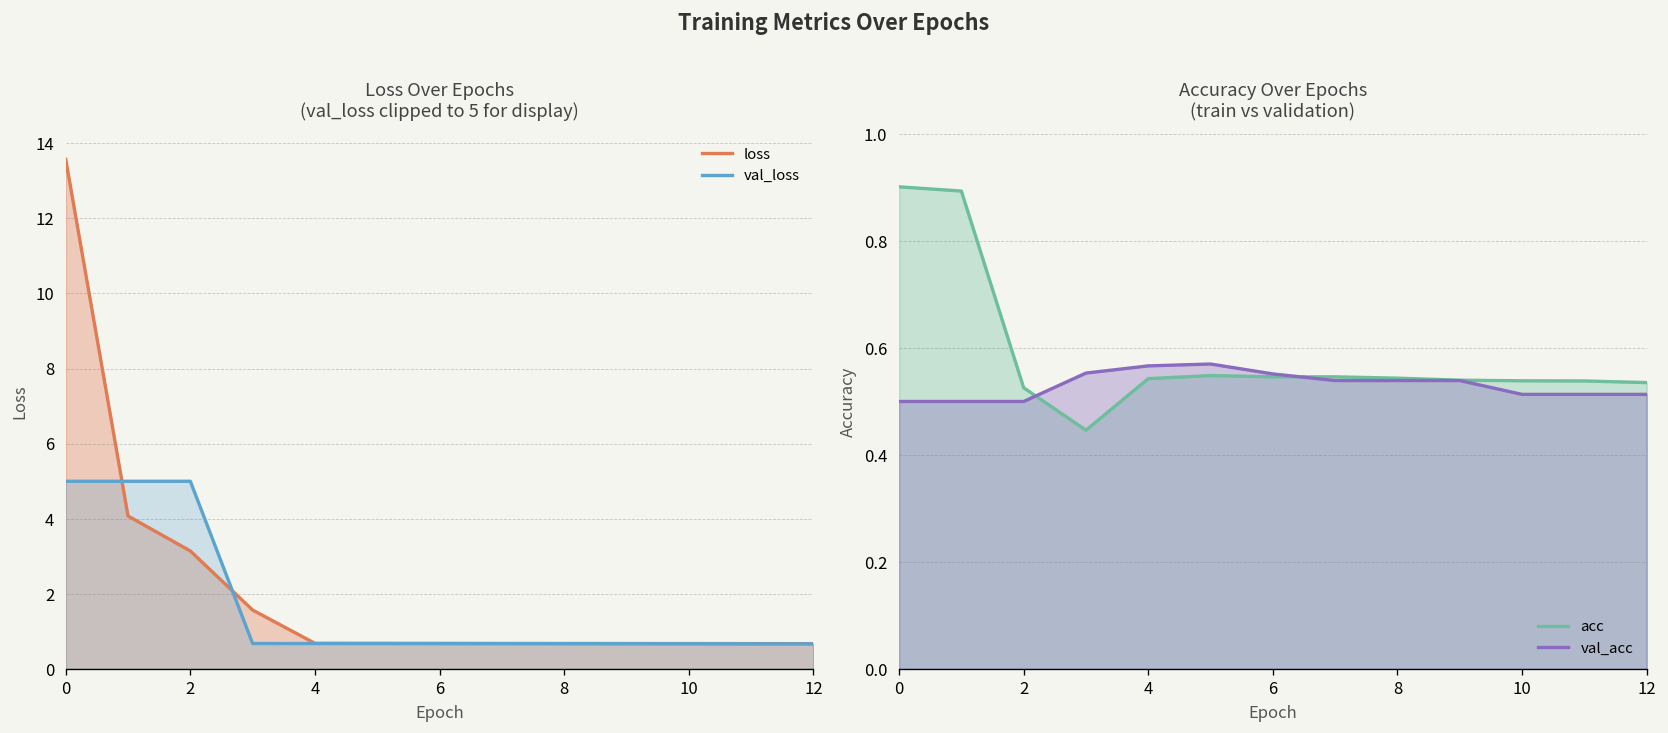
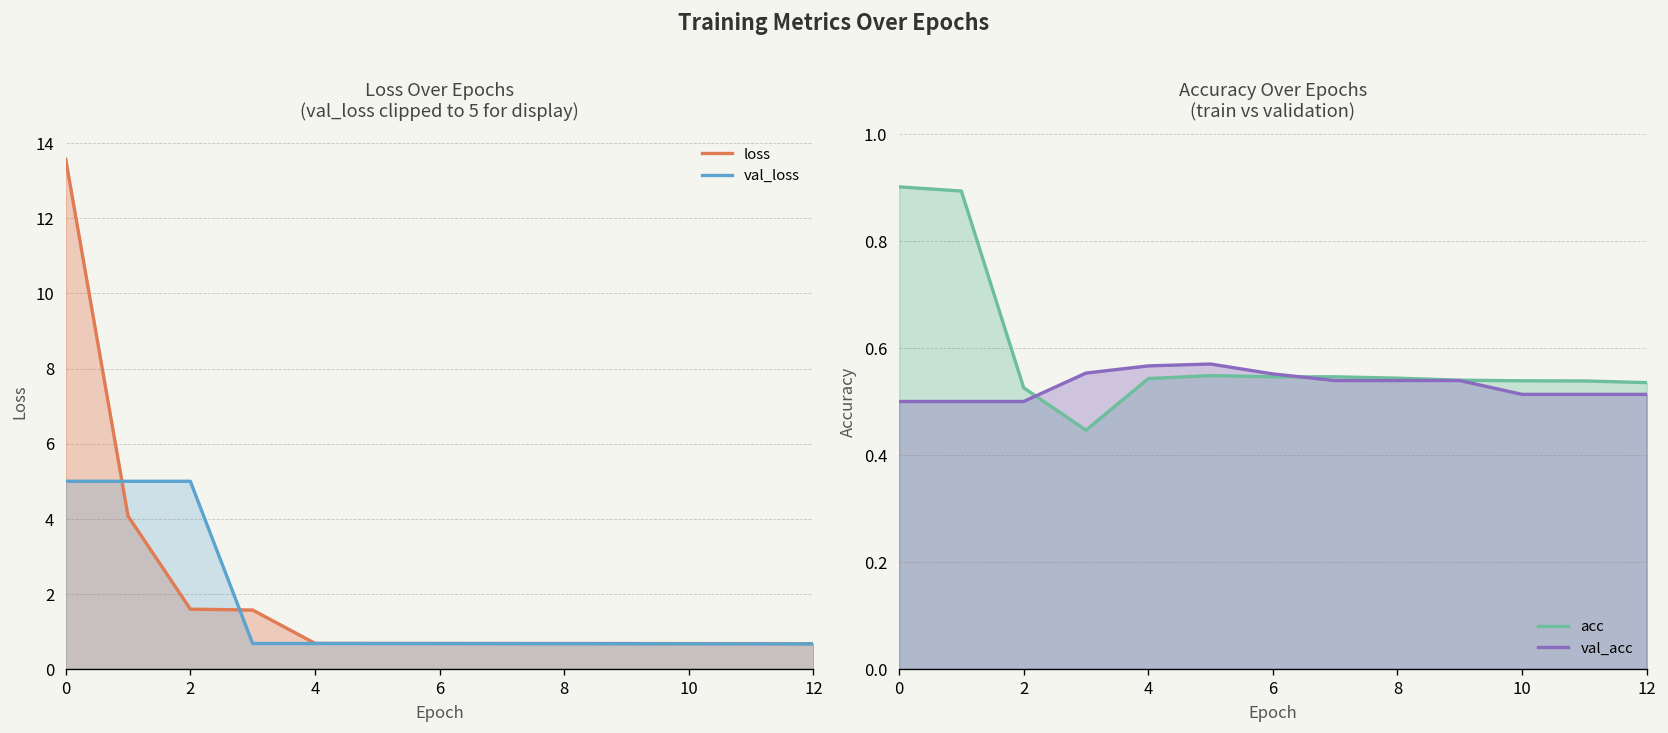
  {
    "Loss Over Epochs (val_loss clipped to 5 for display)": {
      "loss": {
        "0": 13.6,
-       "2": 3.1
+       "2": 1.6
      },
      "val_loss": {
        "0": 5.0,
        "2": 5.0
      }
    }
  }
